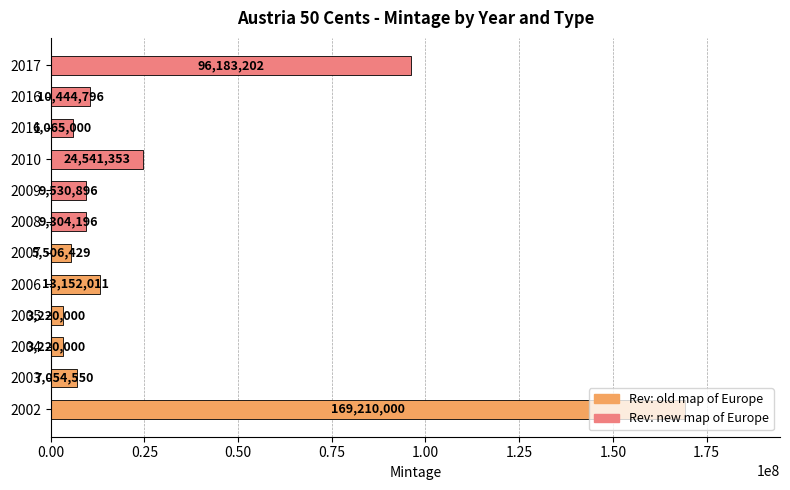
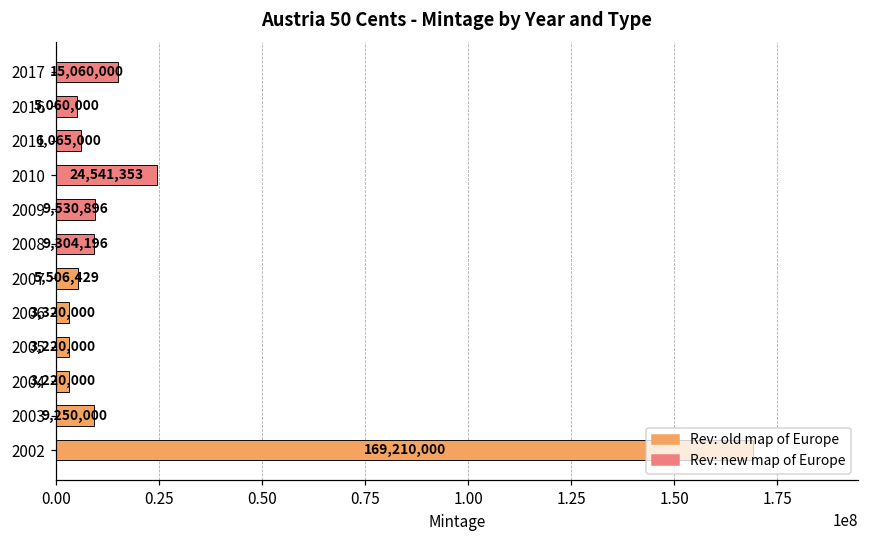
  {
-   "2017": "96,183,202",
-   "2016": "10,444,796",
+   "2017": "15,060,000",
+   "2016": "5,060,000",
    "2011": "6,065,000",
    "2010": "24,541,353",
    "2009": "9,530,896",
    "2008": "9,304,196",
    "2007": "5,506,429",
-   "2006": "13,152,011",
+   "2006": "3,320,000",
    "2005": "3,220,000",
    "2004": "3,220,000",
-   "2003": "7,054,550"
+   "2003": "9,250,000"
  }
